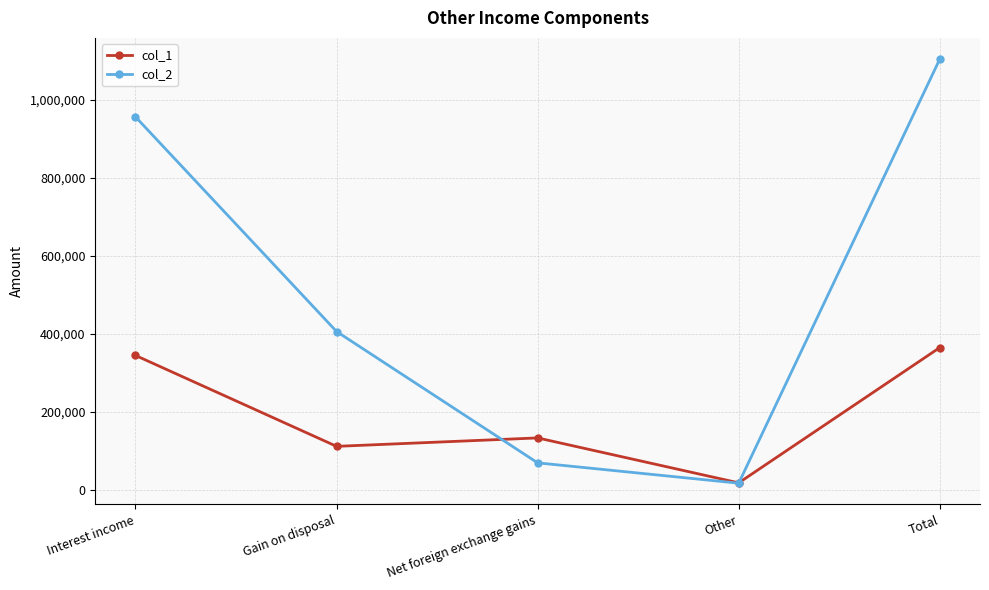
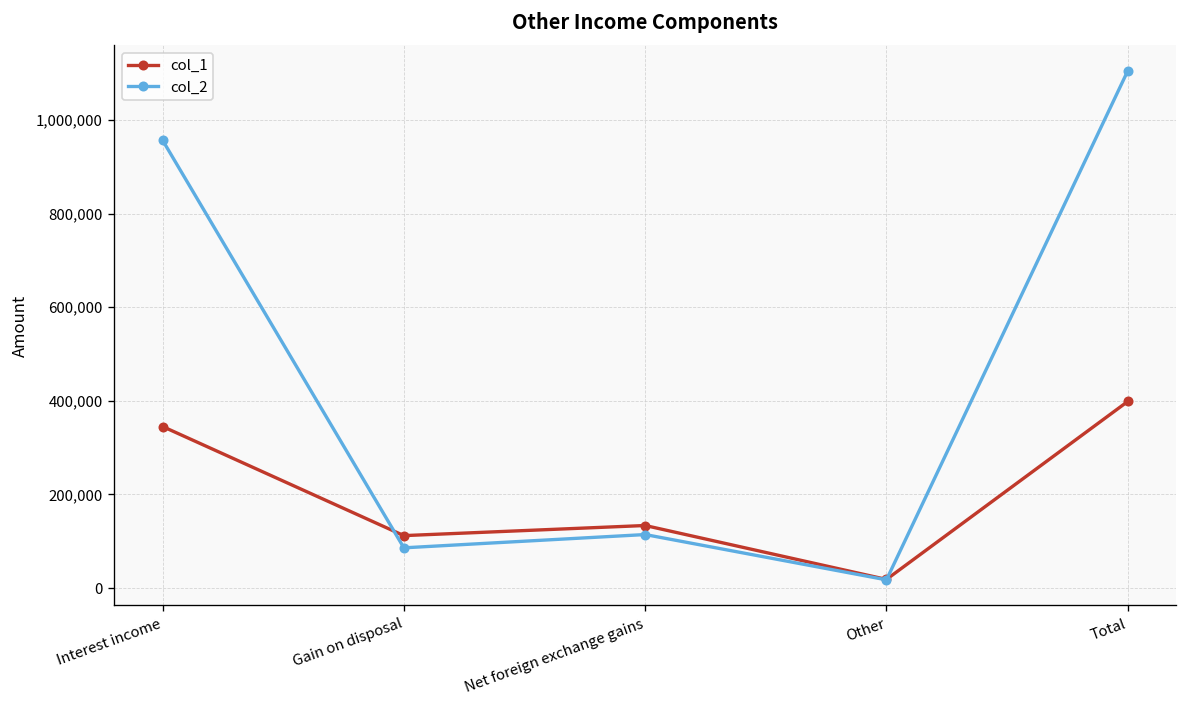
  {
    "col_1": {
      "Interest income": "350,000",
      "Gain on disposal": "110,000",
      "Net foreign exchange gains": "130,000",
-     "Total": "370,000"
+     "Total": "400,000"
    },
    "col_2": {
      "Interest income": "960,000",
-     "Gain on disposal": "410,000",
-     "Net foreign exchange gains": "70,000",
+     "Gain on disposal": "90,000",
+     "Net foreign exchange gains": "110,000",
      "Total": "1,110,000"
    }
  }
